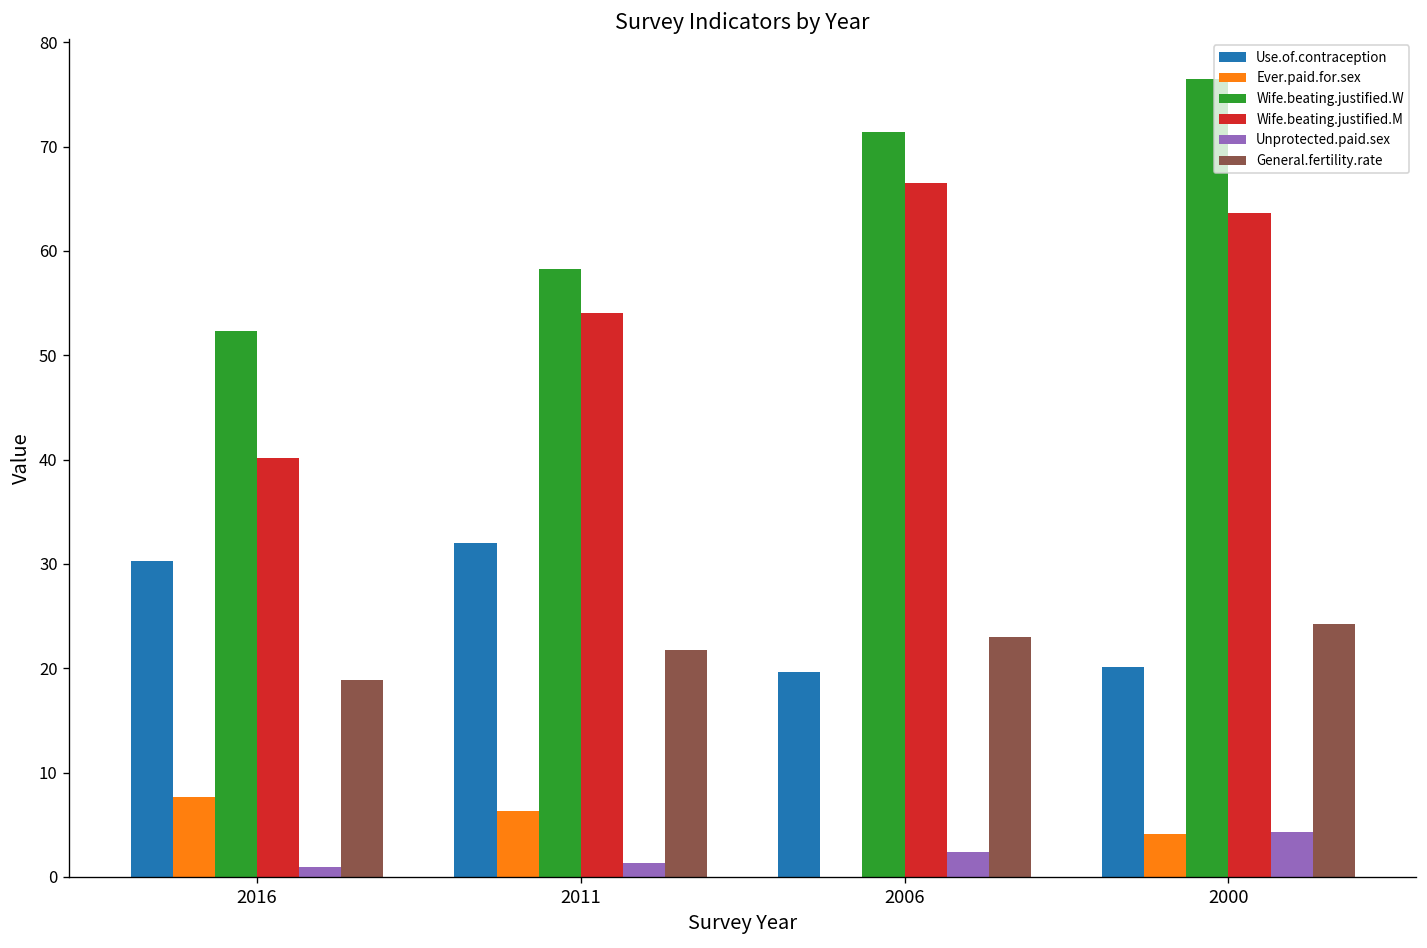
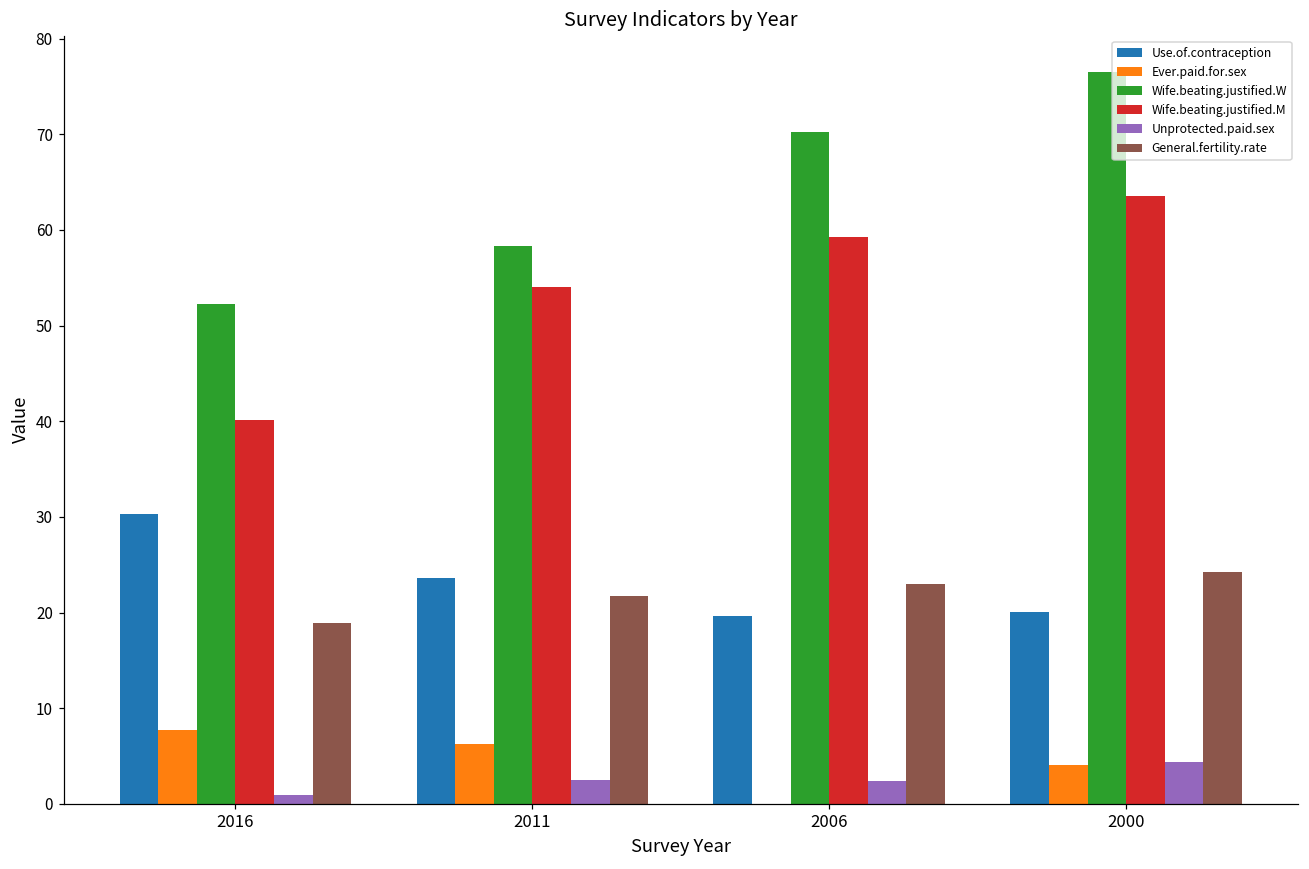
  {
    "Use.of.contraception": {
      "2016": 30,
-     "2011": 32,
+     "2011": 24,
      "2006": 20,
      "2000": 20
    },
    "Ever.paid.for.sex": {
      "2016": 8,
      "2011": 6,
      "2006": 0,
      "2000": 4
    },
    "Wife.beating.justified.W": {
      "2016": 52,
      "2011": 58,
-     "2006": 71,
+     "2006": 70,
      "2000": 77
    },
    "Wife.beating.justified.M": {
      "2016": 40,
      "2011": 54,
-     "2006": 67,
+     "2006": 59,
      "2000": 64
    },
    "Unprotected.paid.sex": {
      "2016": 1,
-     "2011": 1,
+     "2011": 2,
      "2006": 2,
      "2000": 4
    },
    "General.fertility.rate": {
      "2016": 19,
      "2011": 22,
      "2006": 23,
      "2000": 24
    }
  }
